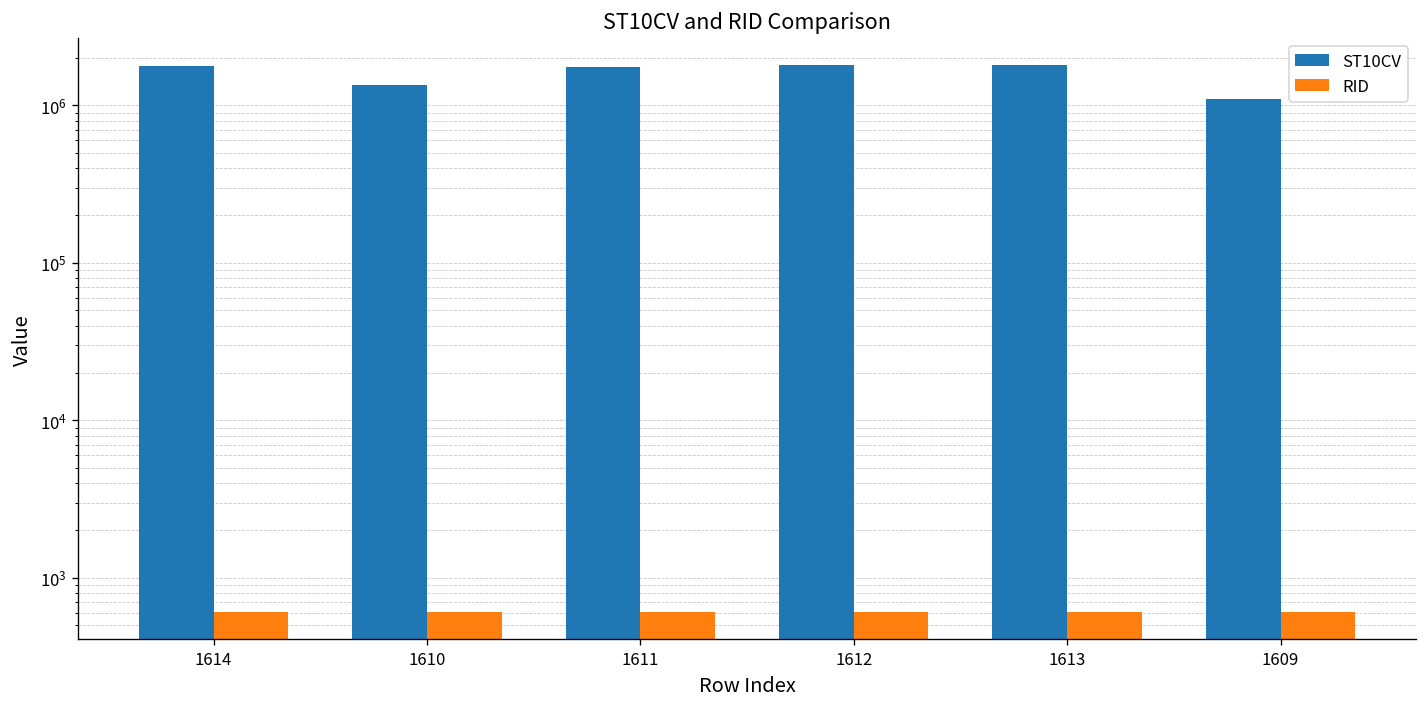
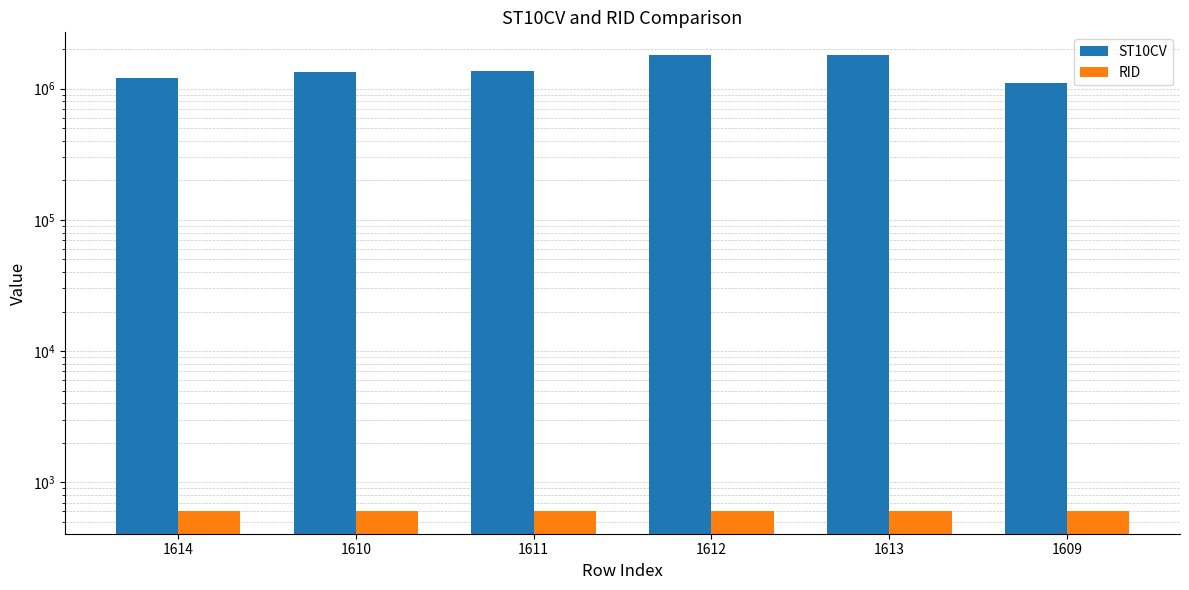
  {
    "ST10CV": {
-     "1614": 1800000,
+     "1614": 1200000,
      "1610": 1400000,
-     "1611": 1800000,
+     "1611": 1400000,
      "1612": 1800000,
      "1613": 1800000,
      "1609": 1100000
    },
    "RID": {
      "1614": 600,
      "1610": 600,
      "1611": 600,
      "1612": 600,
      "1613": 600,
      "1609": 600
    }
  }
